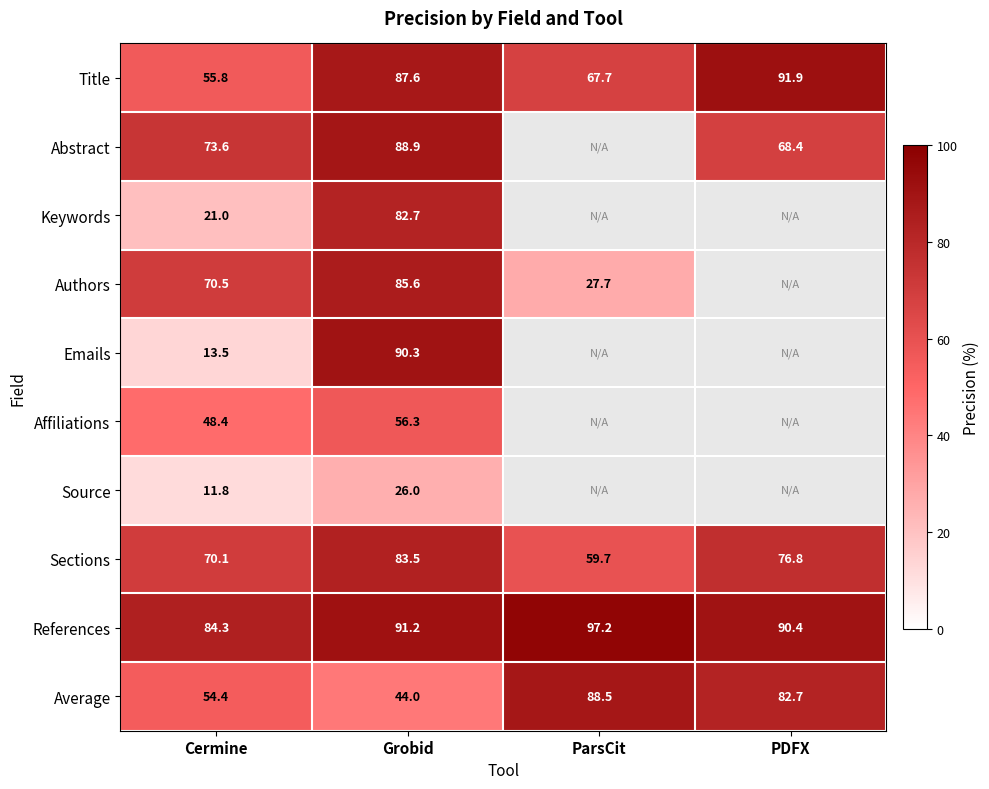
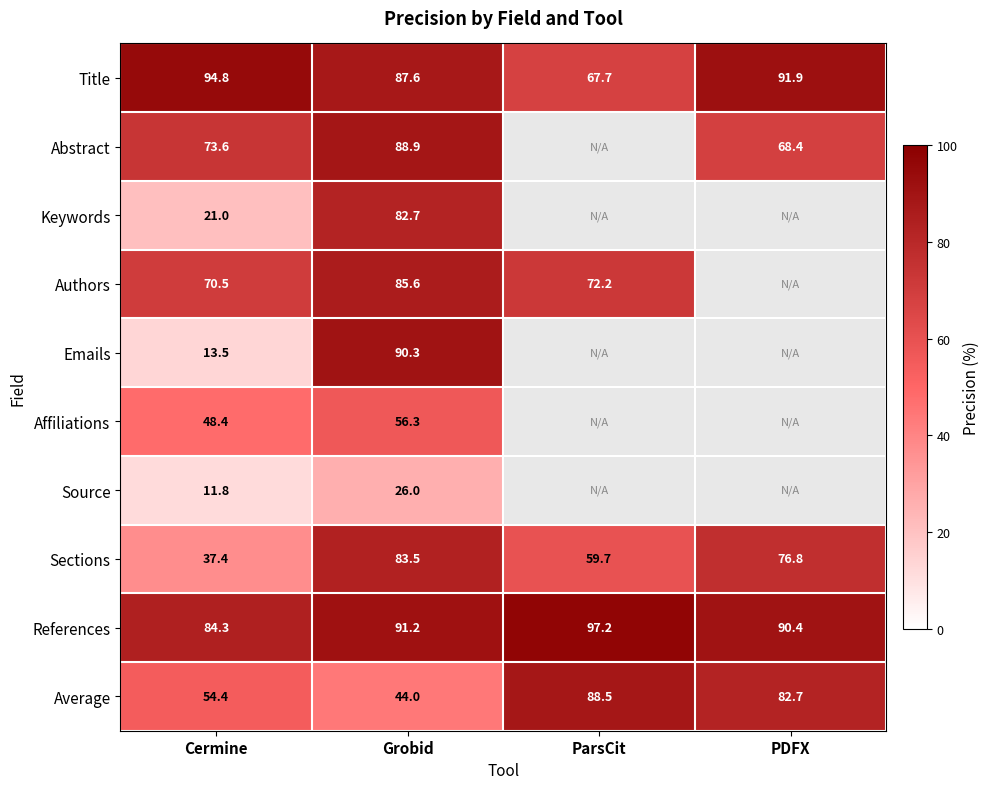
  {
    "Title": {
-     "Cermine": 55.8,
+     "Cermine": 94.8,
      "Grobid": 87.6,
      "ParsCit": 67.7,
      "PDFX": 91.9
    },
    "Abstract": {
      "Cermine": 73.6,
      "Grobid": 88.9,
      "PDFX": 68.4
    },
    "Keywords": {
      "Cermine": 21.0,
      "Grobid": 82.7
    },
    "Authors": {
      "Cermine": 70.5,
      "Grobid": 85.6,
-     "ParsCit": 27.7
+     "ParsCit": 72.2
    },
    "Emails": {
      "Cermine": 13.5,
      "Grobid": 90.3
    },
    "Affiliations": {
      "Cermine": 48.4,
      "Grobid": 56.3
    },
    "Source": {
      "Cermine": 11.8,
      "Grobid": 26.0
    },
    "Sections": {
-     "Cermine": 70.1,
+     "Cermine": 37.4,
      "Grobid": 83.5,
      "ParsCit": 59.7,
      "PDFX": 76.8
    },
    "References": {
      "Cermine": 84.3,
      "Grobid": 91.2,
      "ParsCit": 97.2,
      "PDFX": 90.4
    },
    "Average": {
      "Cermine": 54.4,
      "Grobid": 44.0,
      "ParsCit": 88.5,
      "PDFX": 82.7
    }
  }
